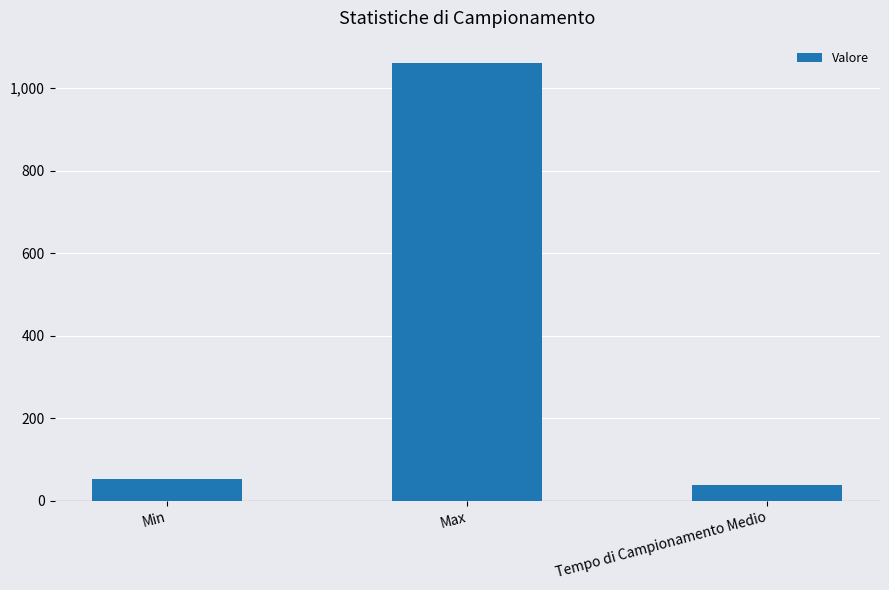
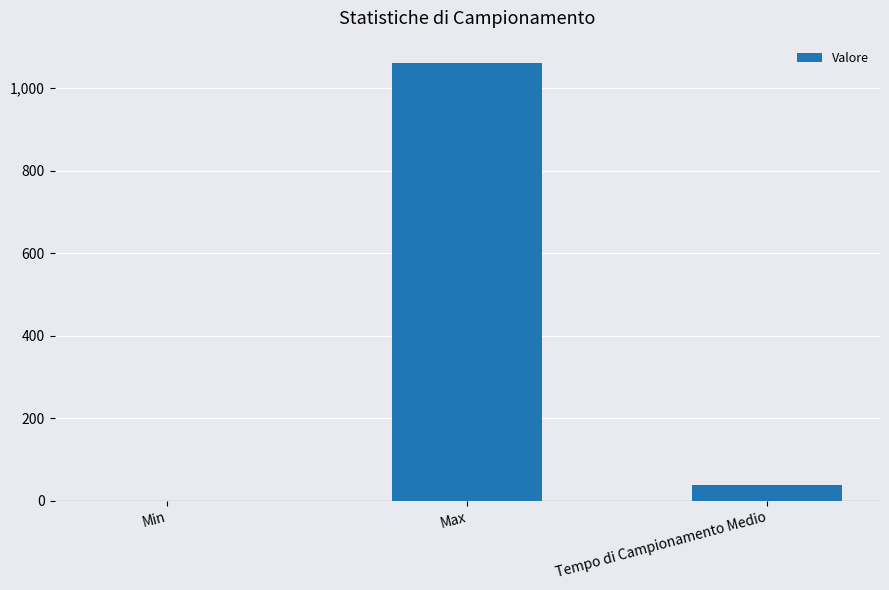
  {
-   "Min": "50",
+   "Min": "0",
    "Max": "1,060",
    "Tempo di Campionamento Medio": "40"
  }
